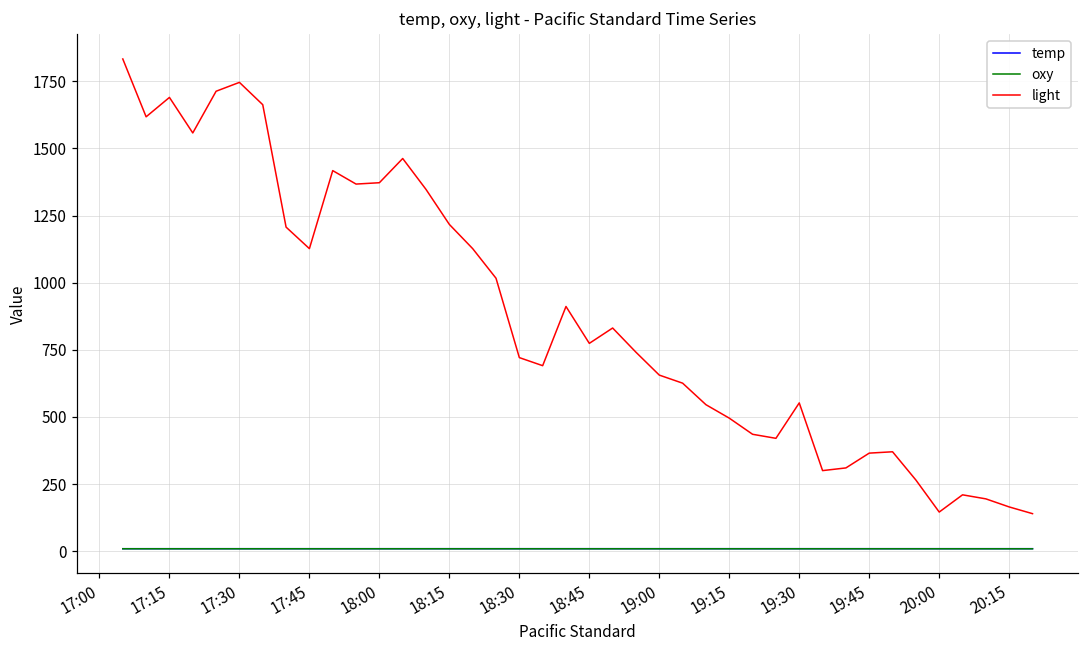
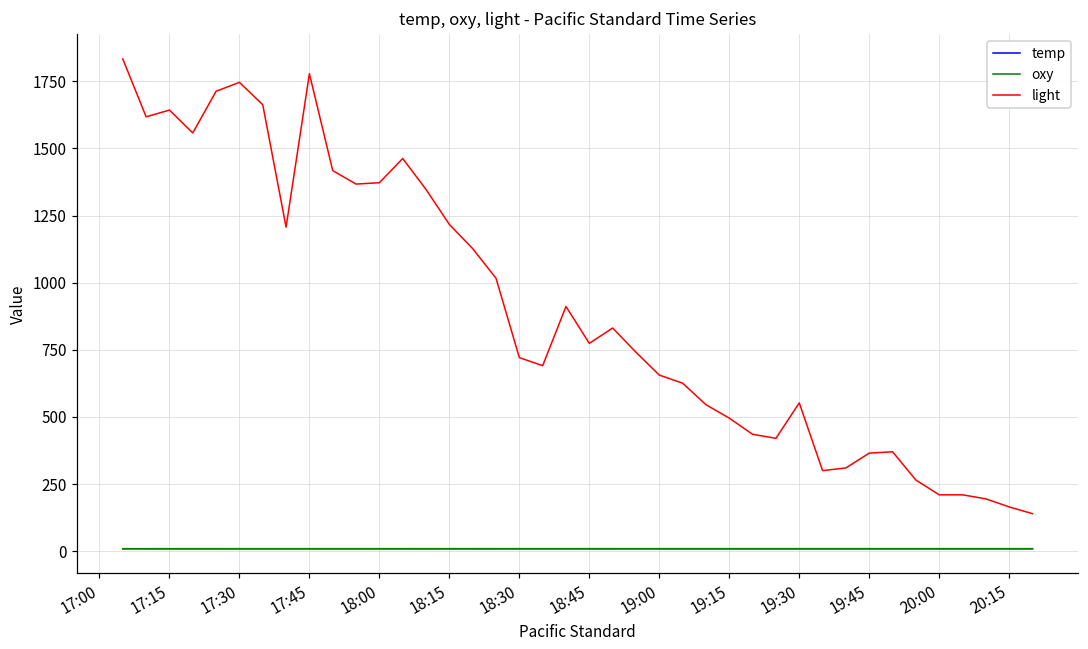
  {
    "oxy": {
      "17:15": 10,
      "17:30": 10,
      "17:45": 10,
      "18:00": 10,
      "18:15": 10,
      "18:30": 10,
      "18:45": 10,
      "19:00": 10,
      "19:15": 10,
      "19:30": 10,
      "19:45": 10,
      "20:00": 10,
      "20:15": 10
    },
    "light": {
-     "17:15": 1690,
+     "17:15": 1640,
      "17:30": 1750,
-     "17:45": 1130,
+     "17:45": 1780,
      "18:00": 1370,
      "18:15": 1220,
      "18:30": 720,
      "18:45": 770,
      "19:00": 660,
      "19:15": 500,
      "19:30": 550,
      "19:45": 370,
-     "20:00": 150,
+     "20:00": 210,
      "20:15": 170
    }
  }
